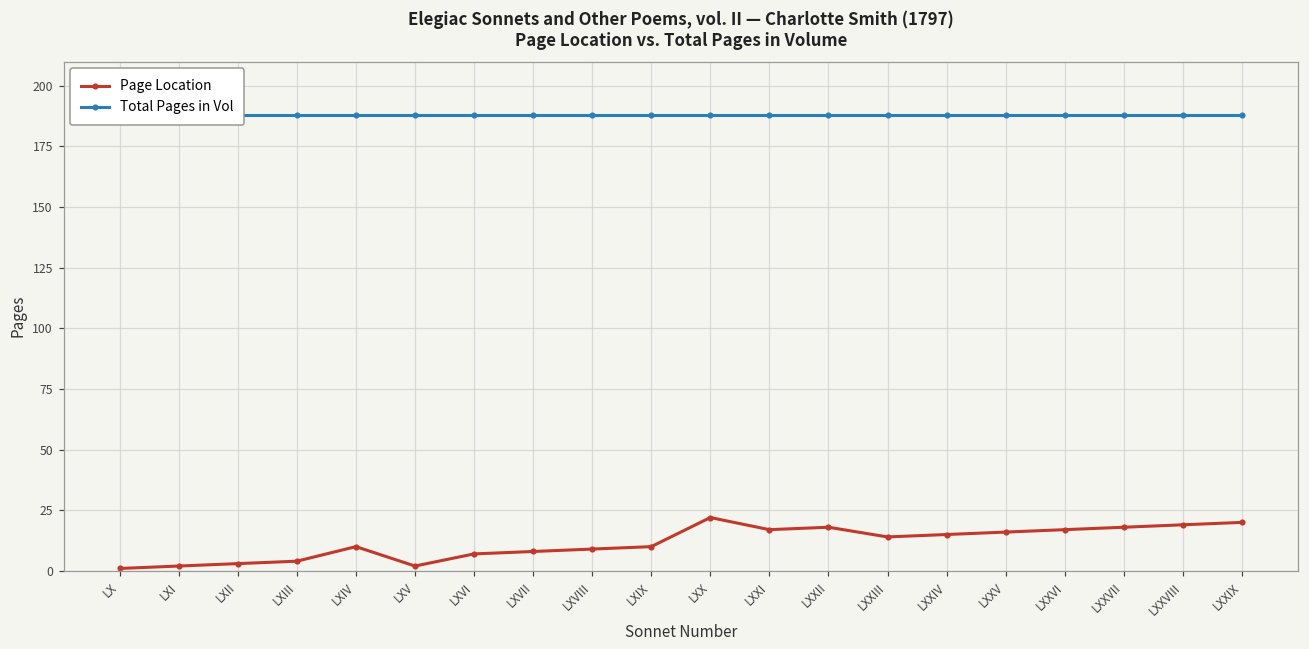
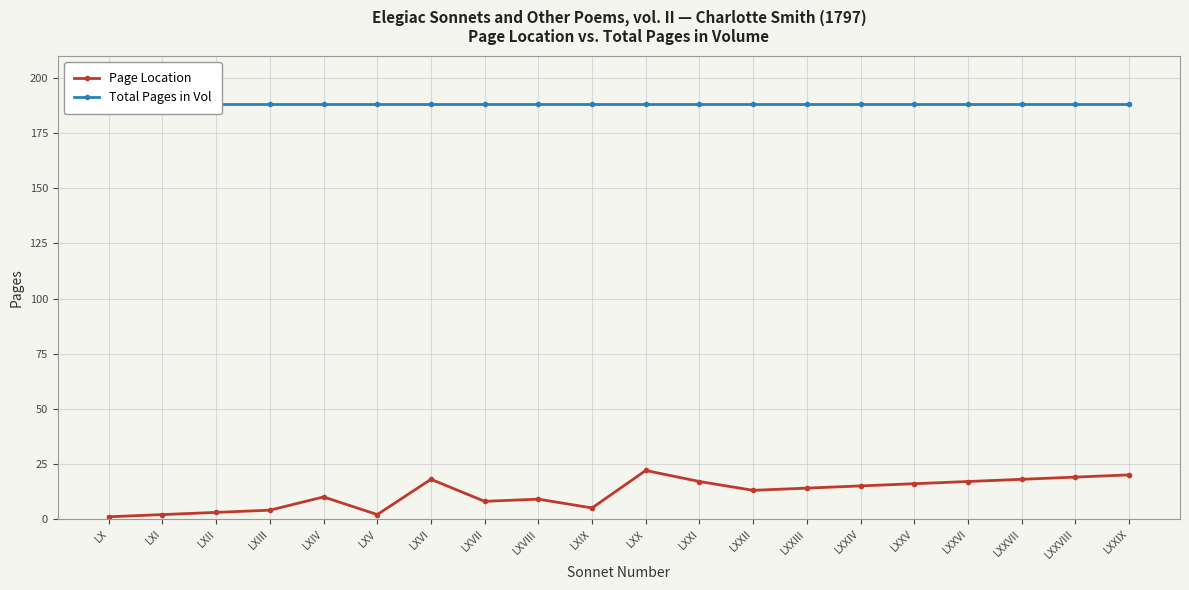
  {
    "Page Location": {
      "LX": 1,
      "LXI": 2,
      "LXII": 3,
      "LXIII": 4,
      "LXIV": 10,
      "LXV": 2,
-     "LXVI": 7,
+     "LXVI": 18,
      "LXVII": 8,
      "LXVIII": 9,
-     "LXIX": 10,
+     "LXIX": 5,
      "LXX": 22,
      "LXXI": 17,
-     "LXXII": 18,
+     "LXXII": 13,
      "LXXIII": 14,
      "LXXIV": 15,
      "LXXV": 16,
      "LXXVI": 17,
      "LXXVII": 18,
      "LXXVIII": 19,
      "LXXIX": 20
    },
    "Total Pages in Vol": {
      "LXIII": 188,
      "LXIV": 188,
      "LXV": 188,
      "LXVI": 188,
      "LXVII": 188,
      "LXVIII": 188,
      "LXIX": 188,
      "LXX": 188,
      "LXXI": 188,
      "LXXII": 188,
      "LXXIII": 188,
      "LXXIV": 188,
      "LXXV": 188,
      "LXXVI": 188,
      "LXXVII": 188,
      "LXXVIII": 188,
      "LXXIX": 188
    }
  }
